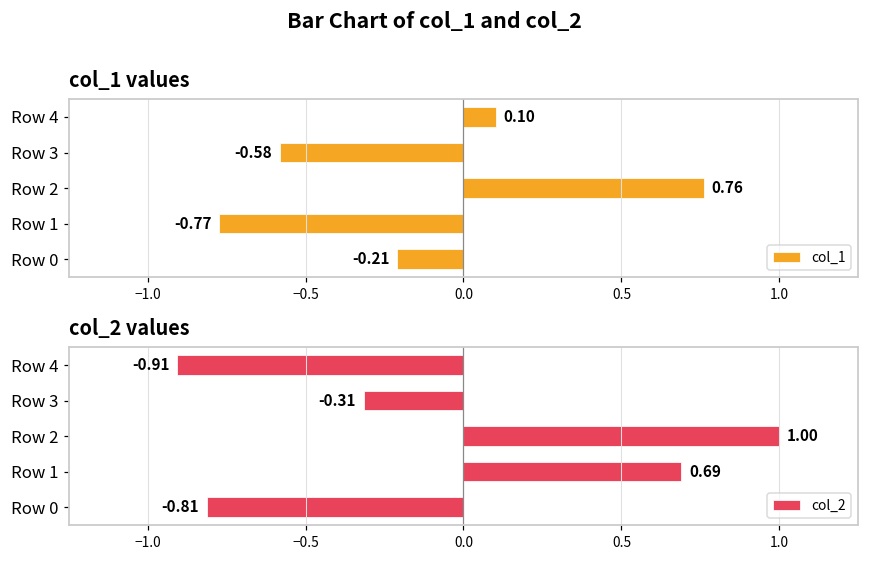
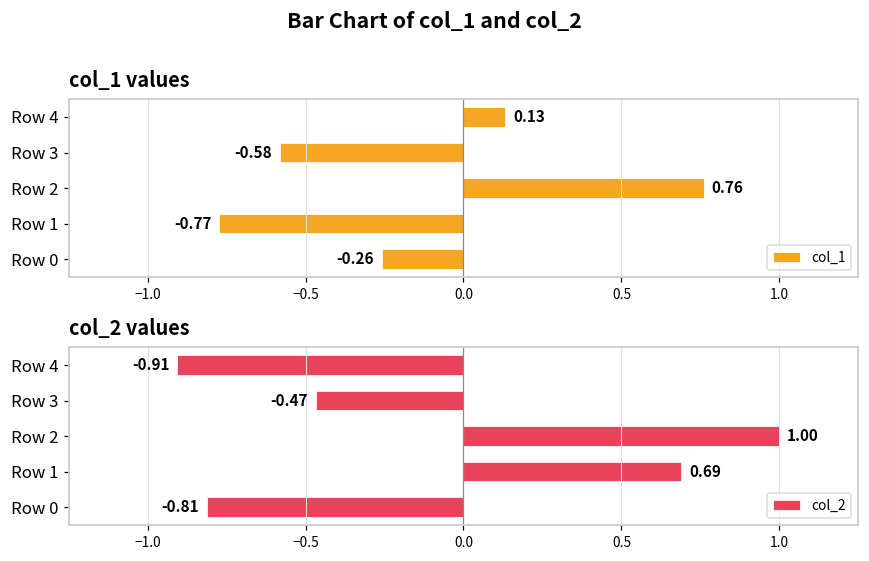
  {
    "col_1 values": {
-     "Row 4": 0.10,
+     "Row 4": 0.13,
      "Row 3": -0.58,
      "Row 2": 0.76,
      "Row 1": -0.77,
-     "Row 0": -0.21
+     "Row 0": -0.26
    },
    "col_2 values": {
      "Row 4": -0.91,
-     "Row 3": -0.31,
+     "Row 3": -0.47,
      "Row 2": 1.00,
      "Row 1": 0.69,
      "Row 0": -0.81
    }
  }
